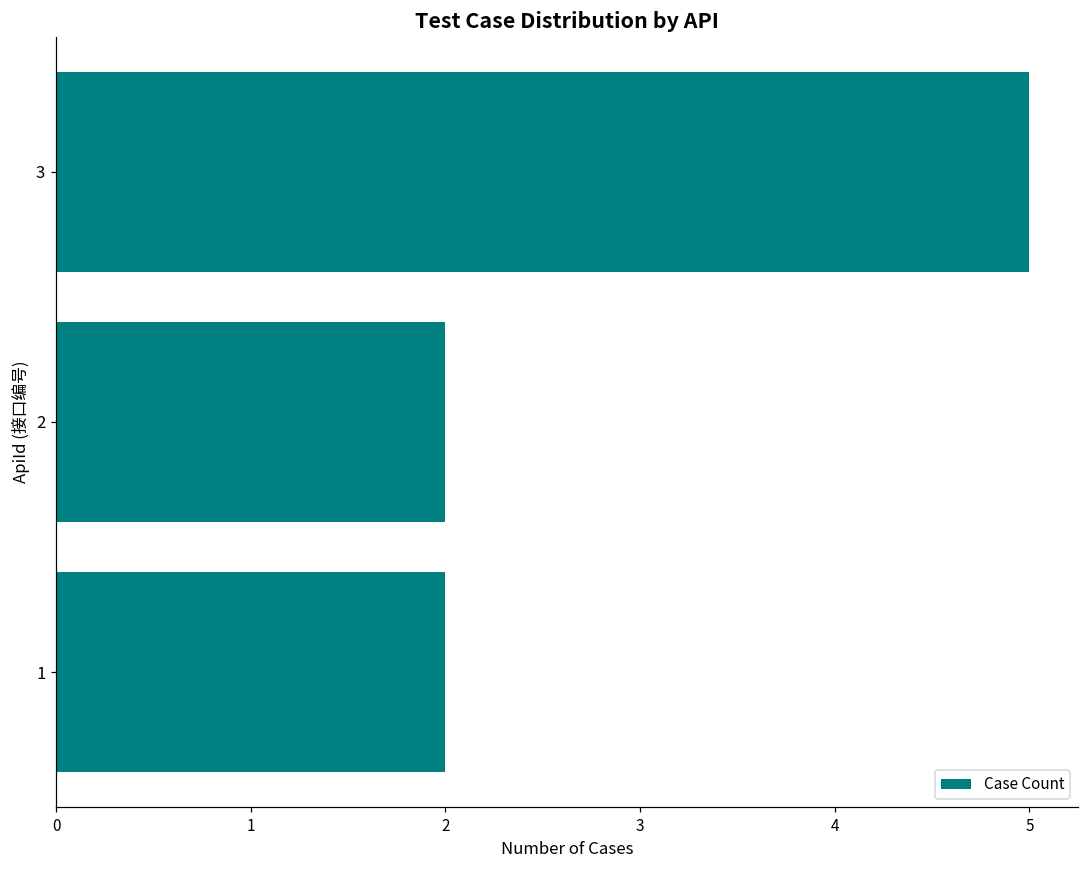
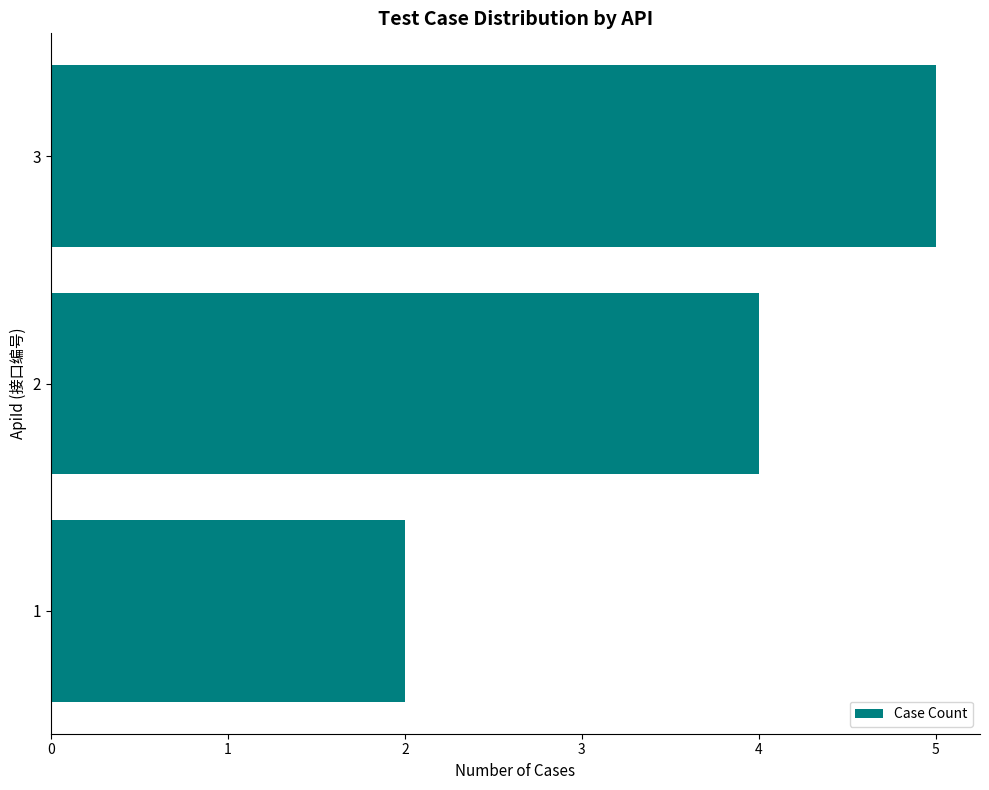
  {
    "3": 5,
-   "2": 2,
+   "2": 4,
    "1": 2
  }
